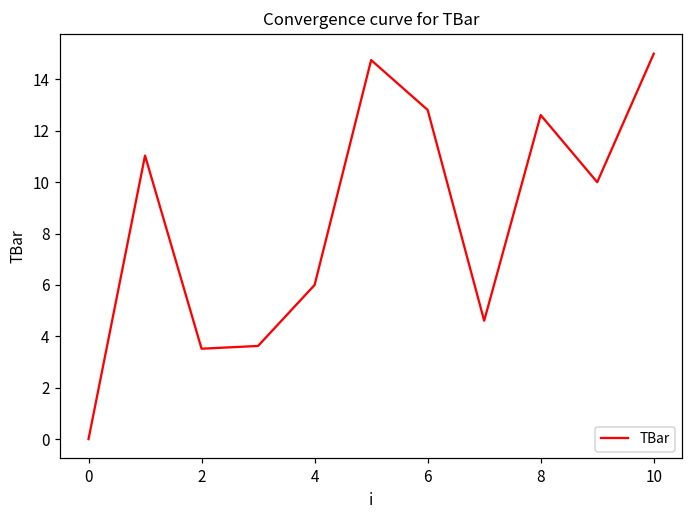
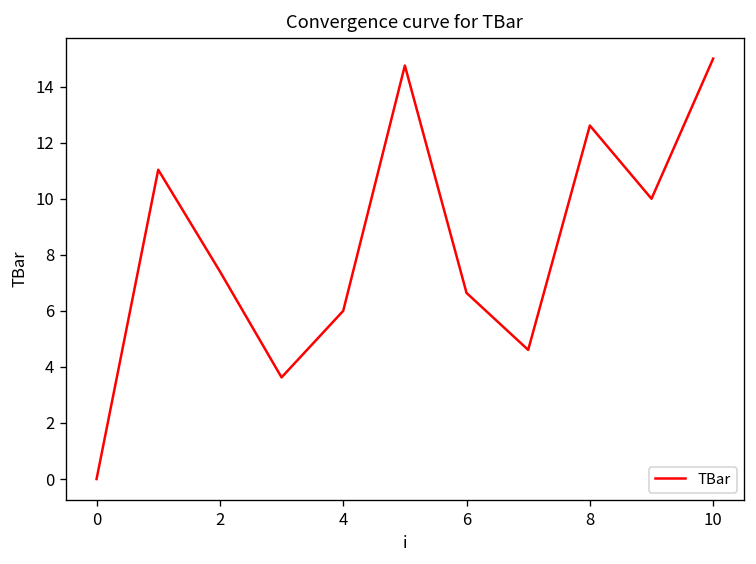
  {
    "0": 0.0,
-   "2": 3.5,
+   "2": 7.4,
    "4": 6.0,
-   "6": 12.8,
+   "6": 6.6,
    "8": 12.6,
    "10": 15.0
  }
